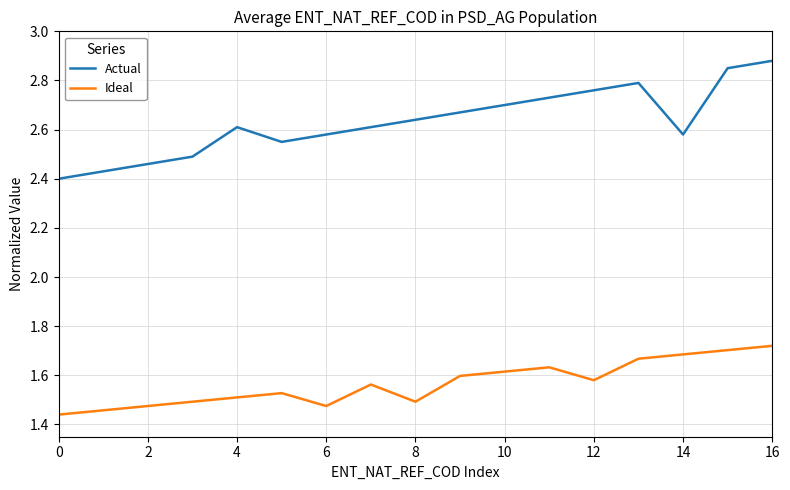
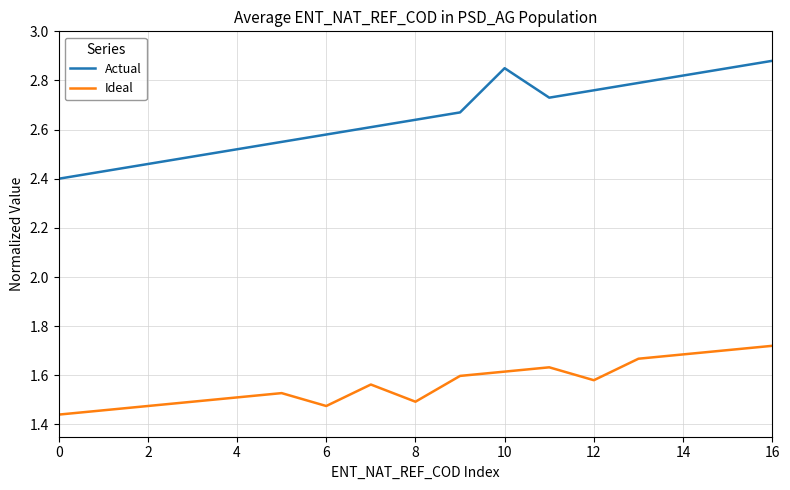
  {
    "Actual": {
      "0": 2.40,
      "2": 2.46,
-     "4": 2.61,
+     "4": 2.52,
      "6": 2.58,
      "8": 2.64,
-     "10": 2.70,
+     "10": 2.85,
      "12": 2.76,
-     "14": 2.58,
+     "14": 2.82,
      "16": 2.88
    },
    "Ideal": {
      "0": 1.44,
      "2": 1.47,
      "4": 1.51,
      "6": 1.47,
      "8": 1.49,
      "10": 1.62,
      "12": 1.58,
      "14": 1.69,
      "16": 1.72
    }
  }
